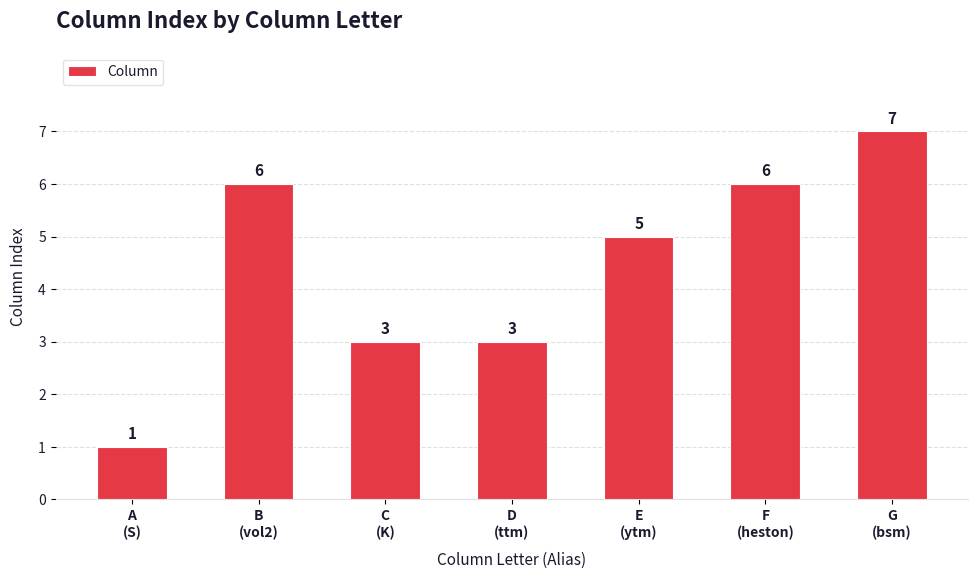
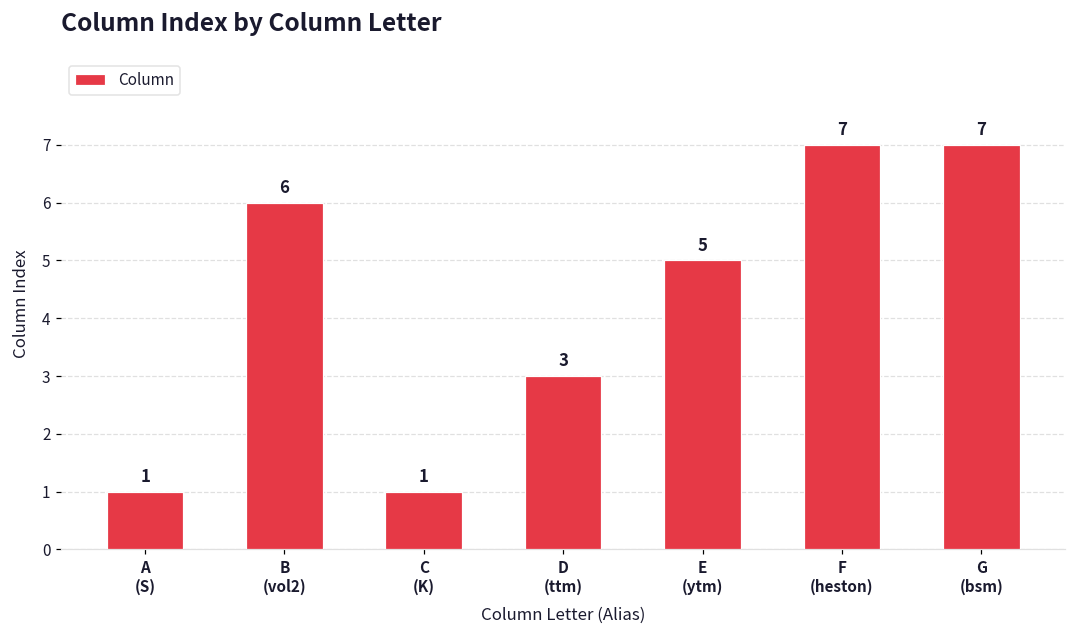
  {
    "A (S)": 1,
    "B (vol2)": 6,
-   "C (K)": 3,
+   "C (K)": 1,
    "D (ttm)": 3,
    "E (ytm)": 5,
-   "F (heston)": 6,
+   "F (heston)": 7,
    "G (bsm)": 7
  }
